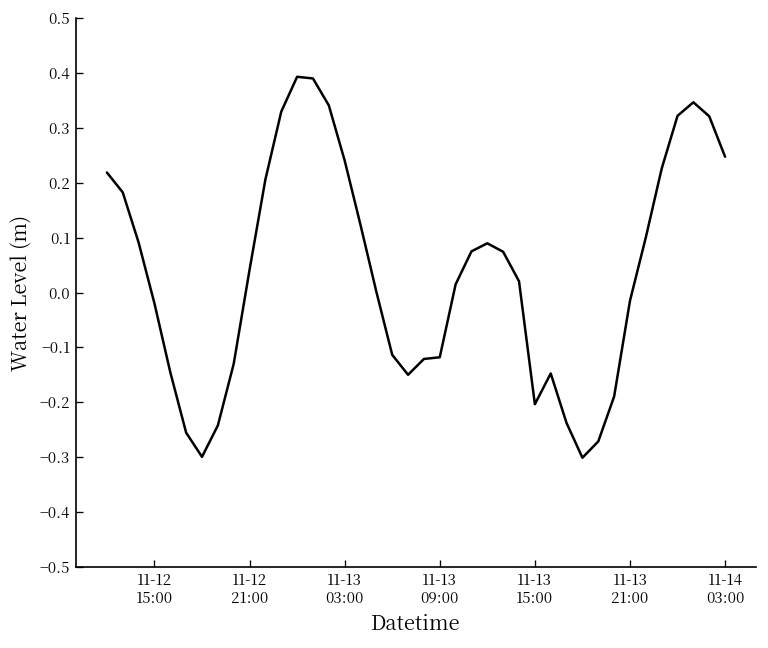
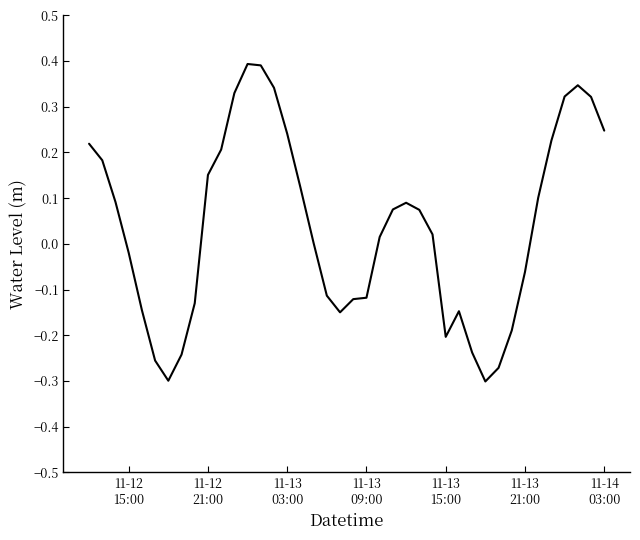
  {
    "11-12 15:00": -0.02,
-   "11-12 21:00": 0.04,
+   "11-12 21:00": 0.15,
    "11-13 03:00": 0.24,
    "11-13 09:00": -0.12,
    "11-13 15:00": -0.20,
-   "11-13 21:00": -0.01,
+   "11-13 21:00": -0.06,
    "11-14 03:00": 0.25
  }
